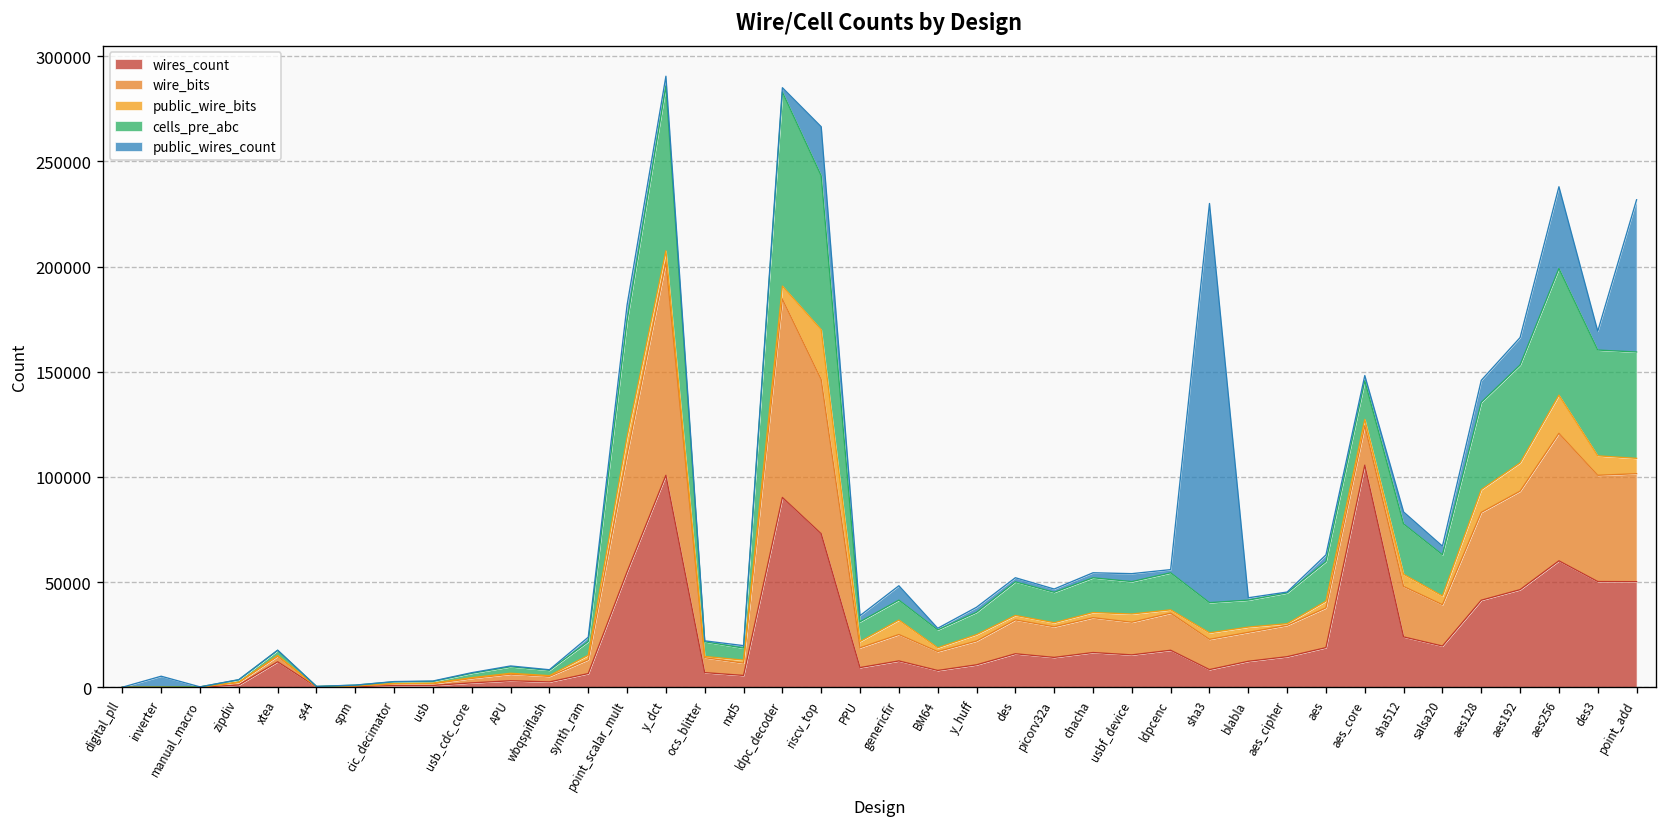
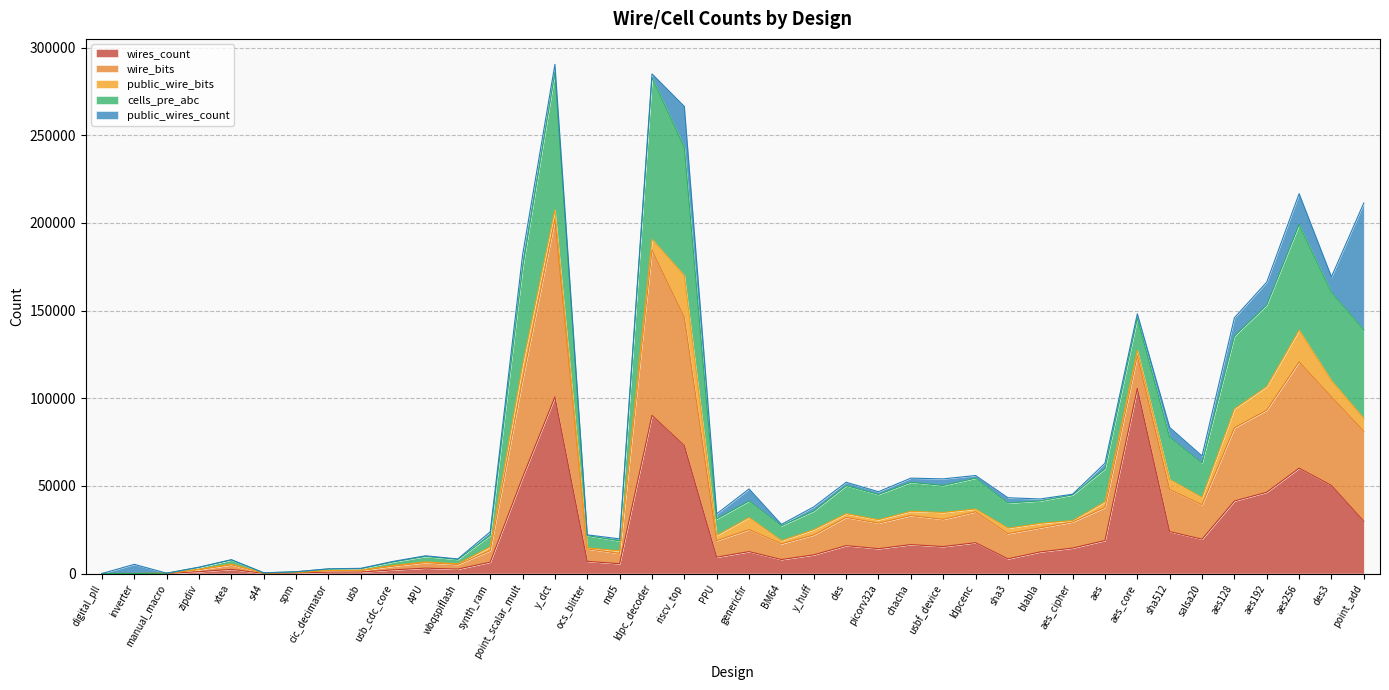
  {
    "wires_count": {
-     "xtea": 12000,
+     "xtea": 2000,
      "usb_cdc_core": 2000,
      "APU": 3000,
      "wbqspiflash": 3000,
      "synth_ram": 6000,
      "point_scalar_mult": 55000,
      "y_dct": 101000,
      "ocs_blitter": 7000,
      "md5": 6000,
      "ldpc_decoder": 90000,
      "riscv_top": 73000,
      "PPU": 9000,
      "genericfir": 12000,
      "BM64": 8000,
      "y_huff": 11000,
      "des": 16000,
      "picorv32a": 14000,
      "chacha": 16000,
      "usbf_device": 15000,
      "ldpcenc": 18000,
      "sha3": 8000,
      "blabla": 12000,
      "aes_cipher": 15000,
      "aes": 19000,
      "aes_core": 106000,
      "sha512": 24000,
      "salsa20": 20000,
      "aes128": 41000,
      "aes192": 46000,
      "aes256": 60000,
      "des3": 50000,
-     "point_add": 50000
+     "point_add": 30000
    },
    "cells_pre_abc": {
      "synth_ram": 7000,
      "point_scalar_mult": 55000,
      "y_dct": 78000,
      "ldpc_decoder": 92000,
      "riscv_top": 73000,
      "PPU": 9000,
      "genericfir": 9000,
      "y_huff": 11000,
      "des": 16000,
      "picorv32a": 14000,
      "chacha": 17000,
      "usbf_device": 15000,
      "ldpcenc": 18000,
      "sha3": 14000,
      "aes": 19000,
      "aes_core": 18000,
      "sha512": 24000,
      "salsa20": 20000,
      "aes128": 41000,
      "aes192": 47000,
      "aes256": 60000,
      "des3": 50000,
      "point_add": 51000
    },
    "public_wires_count": {
      "inverter": 5000,
      "synth_ram": 2000,
      "point_scalar_mult": 7000,
      "y_dct": 5000,
      "ldpc_decoder": 2000,
      "riscv_top": 23000,
      "PPU": 3000,
      "genericfir": 7000,
      "y_huff": 2000,
      "des": 2000,
      "picorv32a": 2000,
      "chacha": 2000,
      "usbf_device": 4000,
      "ldpcenc": 2000,
-     "sha3": 190000,
+     "sha3": 3000,
      "aes": 3000,
      "aes_core": 2000,
      "sha512": 6000,
      "salsa20": 4000,
      "aes128": 10000,
      "aes192": 13000,
-     "aes256": 39000,
+     "aes256": 18000,
      "des3": 9000,
      "point_add": 72000
    }
  }
